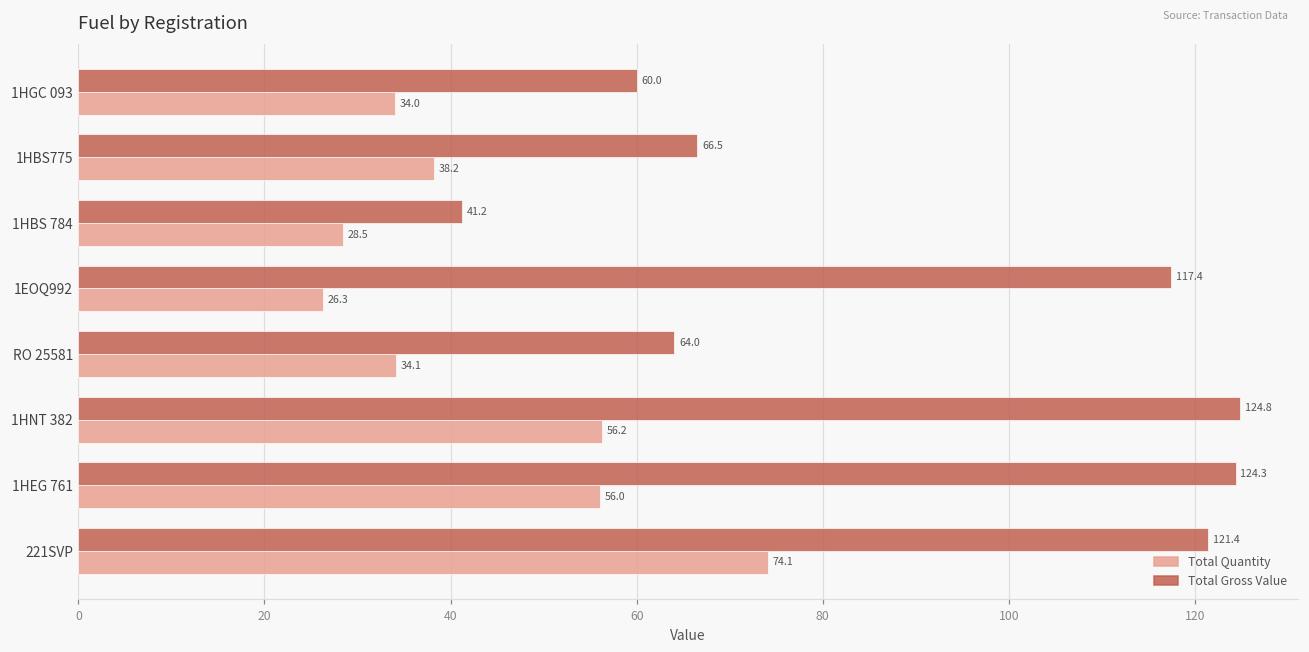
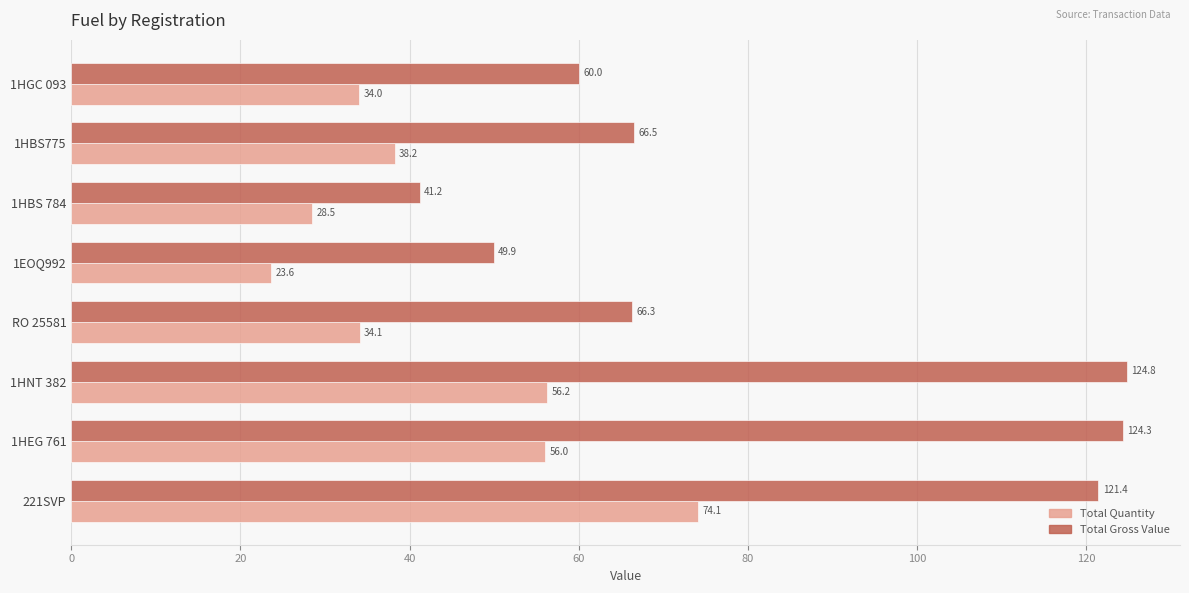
  {
    "Total Quantity": {
      "1HGC 093": 34.0,
      "1HBS775": 38.2,
      "1HBS 784": 28.5,
-     "1EOQ992": 26.3,
+     "1EOQ992": 23.6,
      "RO 25581": 34.1,
      "1HNT 382": 56.2,
      "1HEG 761": 56.0,
      "221SVP": 74.1
    },
    "Total Gross Value": {
      "1HGC 093": 60.0,
      "1HBS775": 66.5,
      "1HBS 784": 41.2,
-     "1EOQ992": 117.4,
-     "RO 25581": 64.0,
+     "1EOQ992": 49.9,
+     "RO 25581": 66.3,
      "1HNT 382": 124.8,
      "1HEG 761": 124.3,
      "221SVP": 121.4
    }
  }
